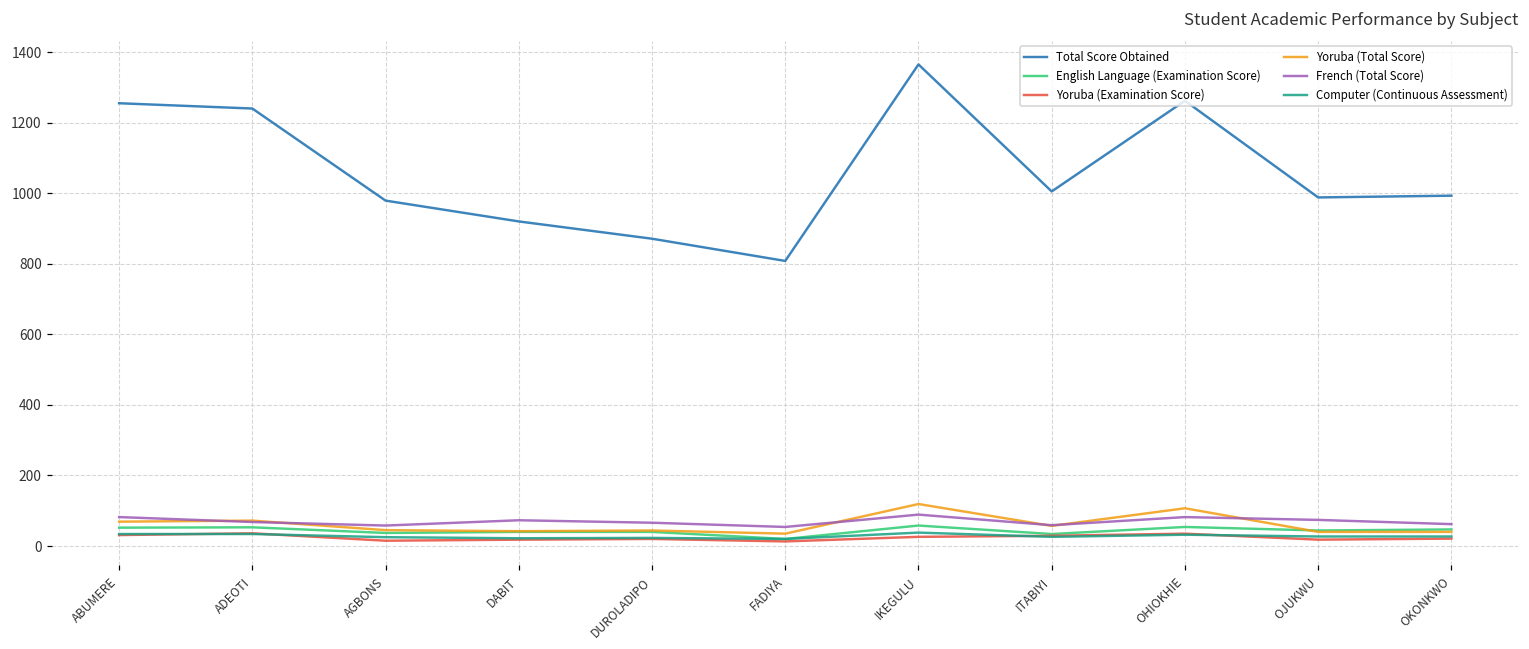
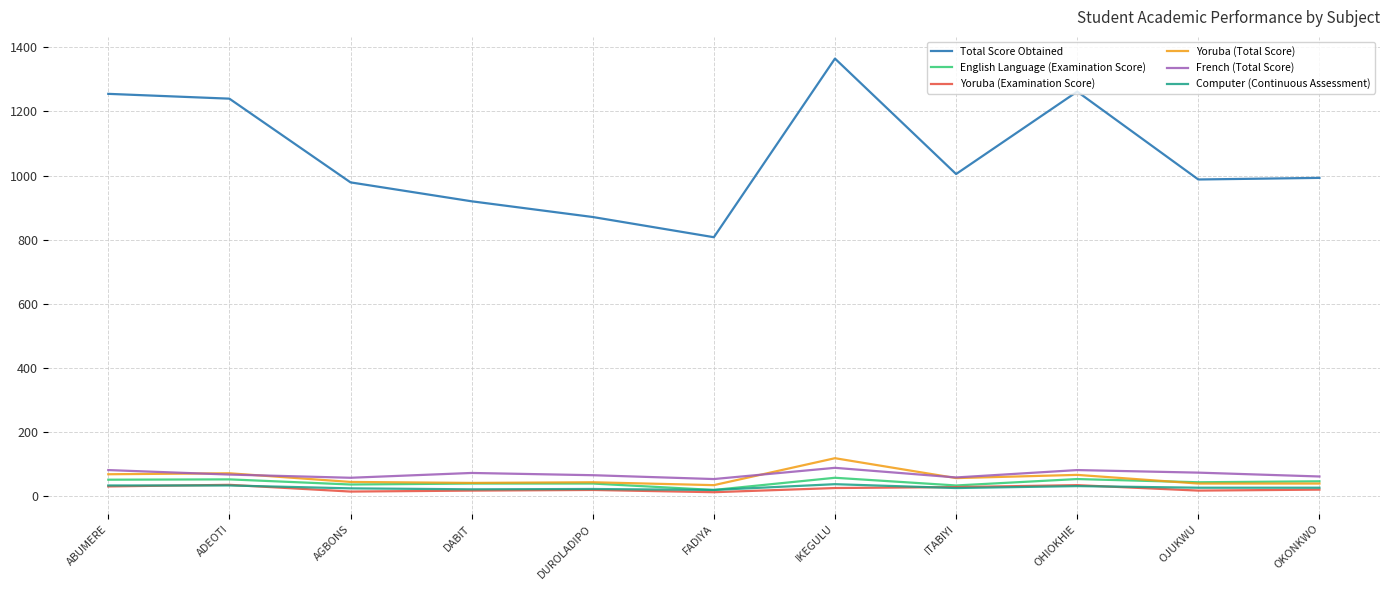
  {
    "Total Score Obtained": {
      "ABUMERE": 1260,
      "ADEOTI": 1240,
      "AGBONS": 980,
      "DABIT": 920,
      "DUROLADIPO": 870,
      "FADIYA": 810,
      "IKEGULU": 1370,
      "ITABIYI": 1010,
      "OJUKWU": 990,
      "OKONKWO": 990
    },
    "Yoruba (Examination Score)": {
      "AGBONS": 20,
      "IKEGULU": 30,
      "OJUKWU": 20
    },
    "Yoruba (Total Score)": {
      "ABUMERE": 70,
      "AGBONS": 50,
      "FADIYA": 40,
      "IKEGULU": 120,
-     "OHIOKHIE": 110
+     "OHIOKHIE": 70
    },
    "French (Total Score)": {
      "ABUMERE": 80,
      "AGBONS": 60,
      "DABIT": 70,
      "DUROLADIPO": 70,
      "FADIYA": 50,
      "IKEGULU": 90,
      "OHIOKHIE": 80,
      "OJUKWU": 70,
      "OKONKWO": 60
    }
  }
